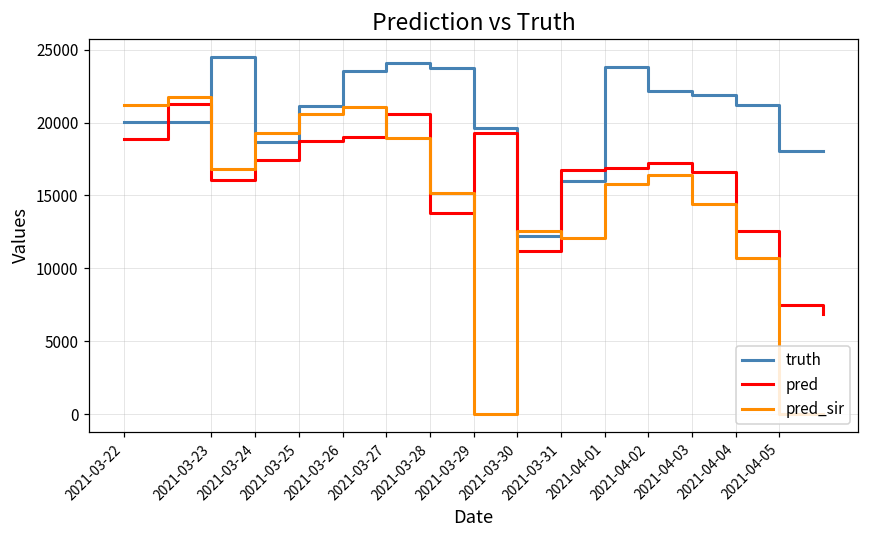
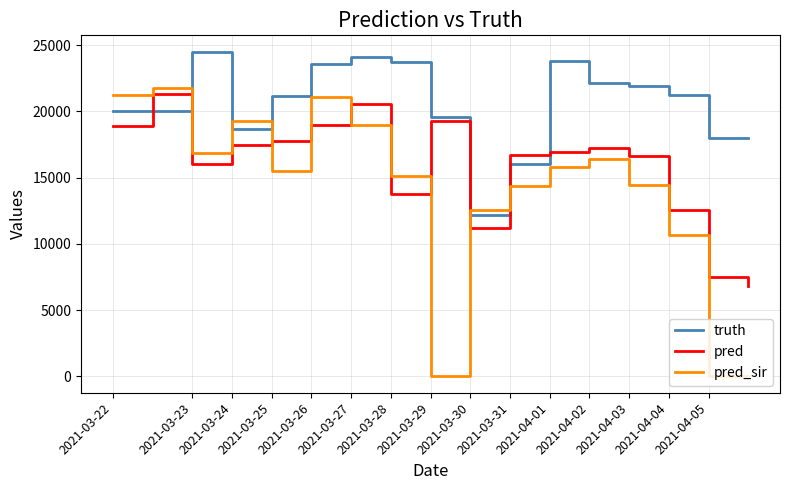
  {
    "truth": {
      "2021-03-23": 24500,
      "2021-03-24": 18700,
      "2021-03-25": 21200,
      "2021-03-26": 23600,
      "2021-03-27": 24100,
      "2021-03-28": 23700,
      "2021-03-29": 19600,
      "2021-03-30": 12200,
      "2021-03-31": 16000,
      "2021-04-01": 23800,
      "2021-04-02": 22200,
      "2021-04-03": 21900,
      "2021-04-04": 21200
    },
    "pred": {
      "2021-03-23": 16000,
      "2021-03-24": 17400,
-     "2021-03-25": 18800,
+     "2021-03-25": 17800,
      "2021-03-26": 19000,
      "2021-03-27": 20600,
      "2021-03-28": 13800,
      "2021-03-29": 19300,
      "2021-03-30": 11200,
      "2021-03-31": 16700,
      "2021-04-01": 16900,
      "2021-04-02": 17200,
      "2021-04-03": 16600,
      "2021-04-04": 12600
    },
    "pred_sir": {
      "2021-03-23": 16800,
      "2021-03-24": 19300,
-     "2021-03-25": 20600,
+     "2021-03-25": 15500,
      "2021-03-26": 21100,
      "2021-03-27": 19000,
      "2021-03-28": 15100,
      "2021-03-29": 0,
      "2021-03-30": 12600,
-     "2021-03-31": 12100,
+     "2021-03-31": 14400,
      "2021-04-01": 15800,
      "2021-04-02": 16400,
      "2021-04-03": 14400,
      "2021-04-04": 10700
    }
  }
